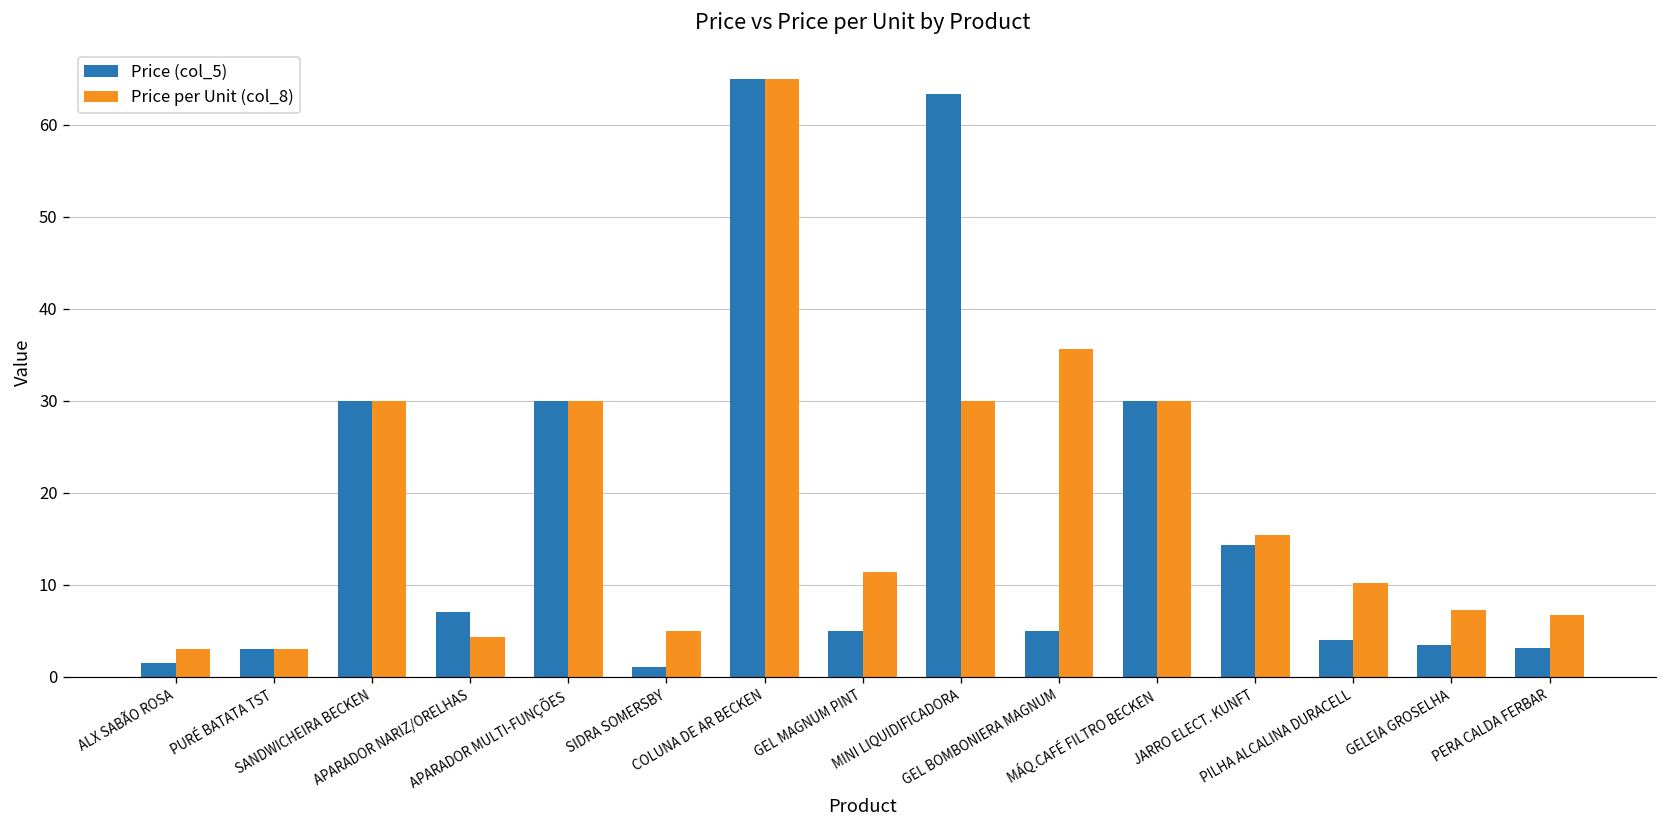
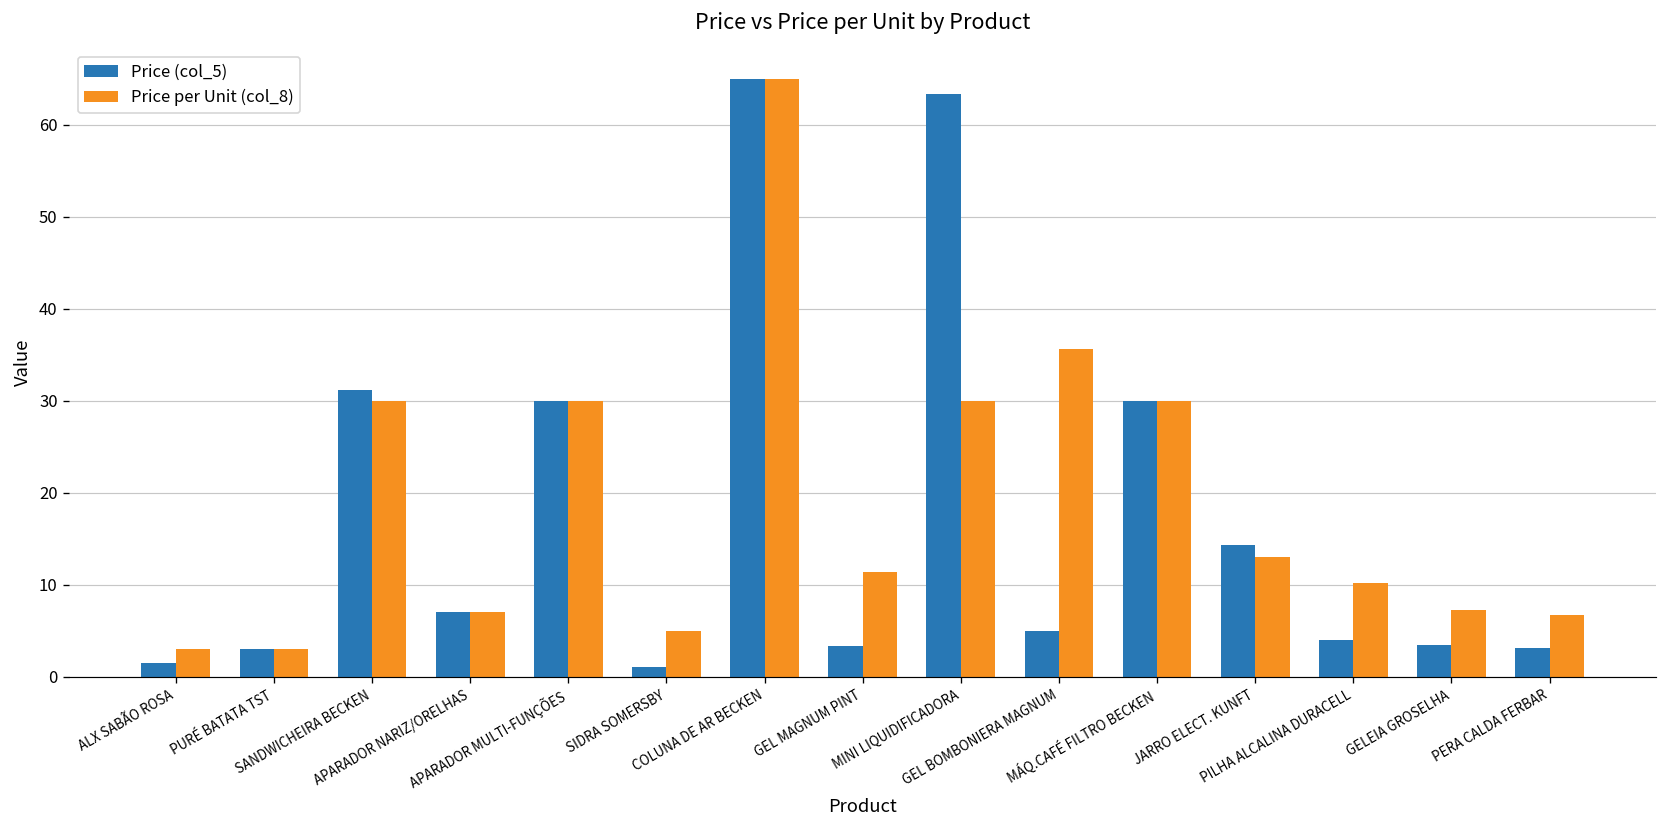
  {
    "Price (col_5)": {
      "ALX SABÃO ROSA": 1,
      "PURÉ BATATA TST": 3,
-     "SANDWICHEIRA BECKEN": 30,
+     "SANDWICHEIRA BECKEN": 31,
      "APARADOR NARIZ/ORELHAS": 7,
      "APARADOR MULTI-FUNÇÕES": 30,
      "SIDRA SOMERSBY": 1,
      "COLUNA DE AR BECKEN": 65,
-     "GEL MAGNUM PINT": 5,
+     "GEL MAGNUM PINT": 3,
      "MINI LIQUIDIFICADORA": 63,
      "GEL BOMBONIERA MAGNUM": 5,
      "MÁQ.CAFÉ FILTRO BECKEN": 30,
      "JARRO ELECT. KUNFT": 14,
      "PILHA ALCALINA DURACELL": 4,
      "GELEIA GROSELHA": 3,
      "PERA CALDA FERBAR": 3
    },
    "Price per Unit (col_8)": {
      "ALX SABÃO ROSA": 3,
      "PURÉ BATATA TST": 3,
      "SANDWICHEIRA BECKEN": 30,
-     "APARADOR NARIZ/ORELHAS": 4,
+     "APARADOR NARIZ/ORELHAS": 7,
      "APARADOR MULTI-FUNÇÕES": 30,
      "SIDRA SOMERSBY": 5,
      "COLUNA DE AR BECKEN": 65,
      "GEL MAGNUM PINT": 11,
      "MINI LIQUIDIFICADORA": 30,
      "GEL BOMBONIERA MAGNUM": 36,
      "MÁQ.CAFÉ FILTRO BECKEN": 30,
-     "JARRO ELECT. KUNFT": 15,
+     "JARRO ELECT. KUNFT": 13,
      "PILHA ALCALINA DURACELL": 10,
      "GELEIA GROSELHA": 7,
      "PERA CALDA FERBAR": 7
    }
  }
